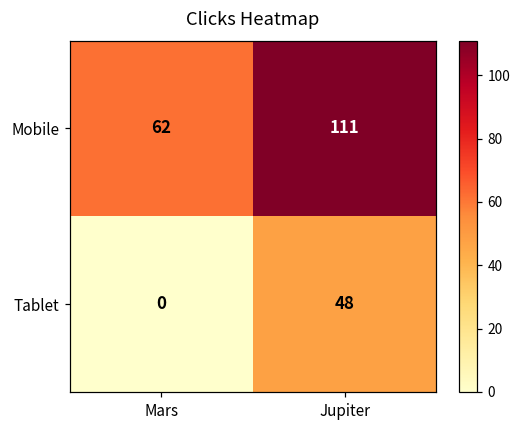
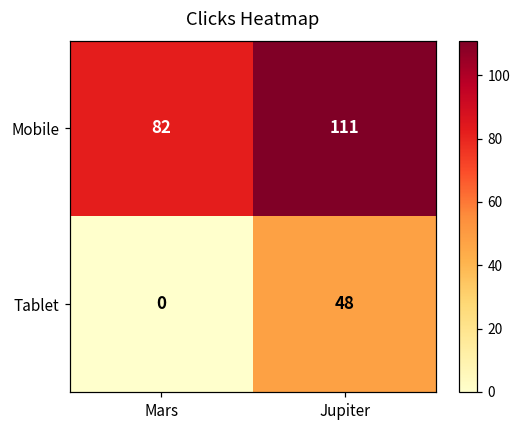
  {
    "Mobile": {
-     "Mars": 62,
+     "Mars": 82,
      "Jupiter": 111
    },
    "Tablet": {
      "Mars": 0,
      "Jupiter": 48
    }
  }
